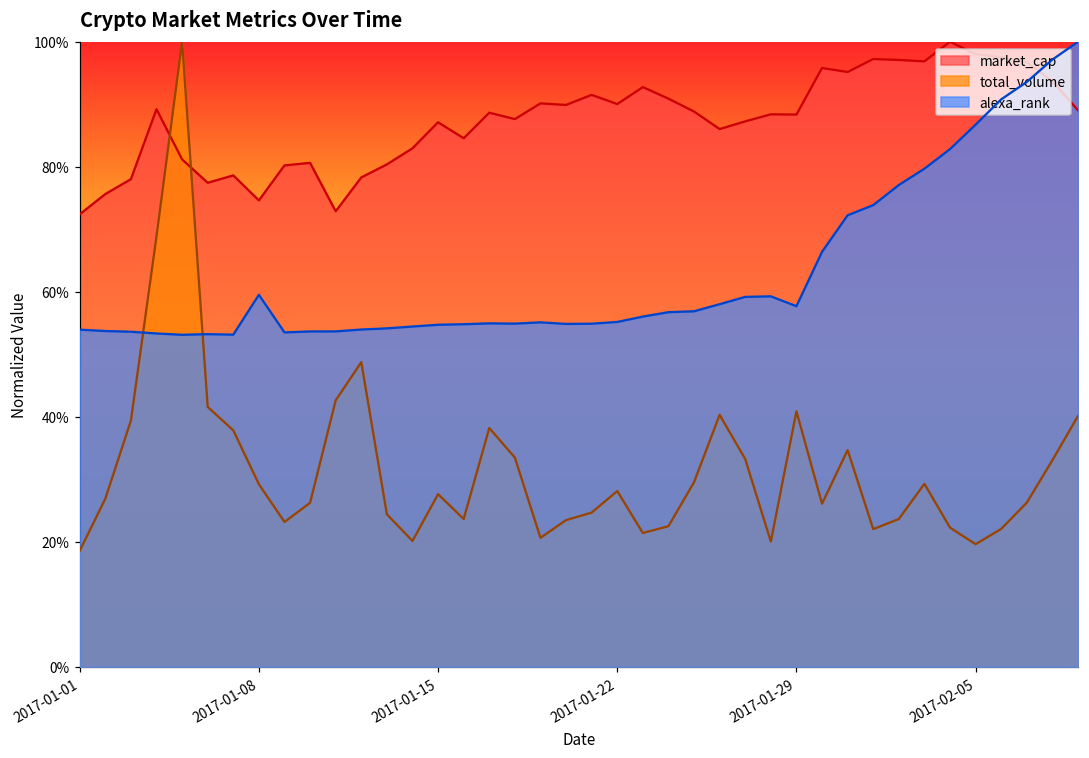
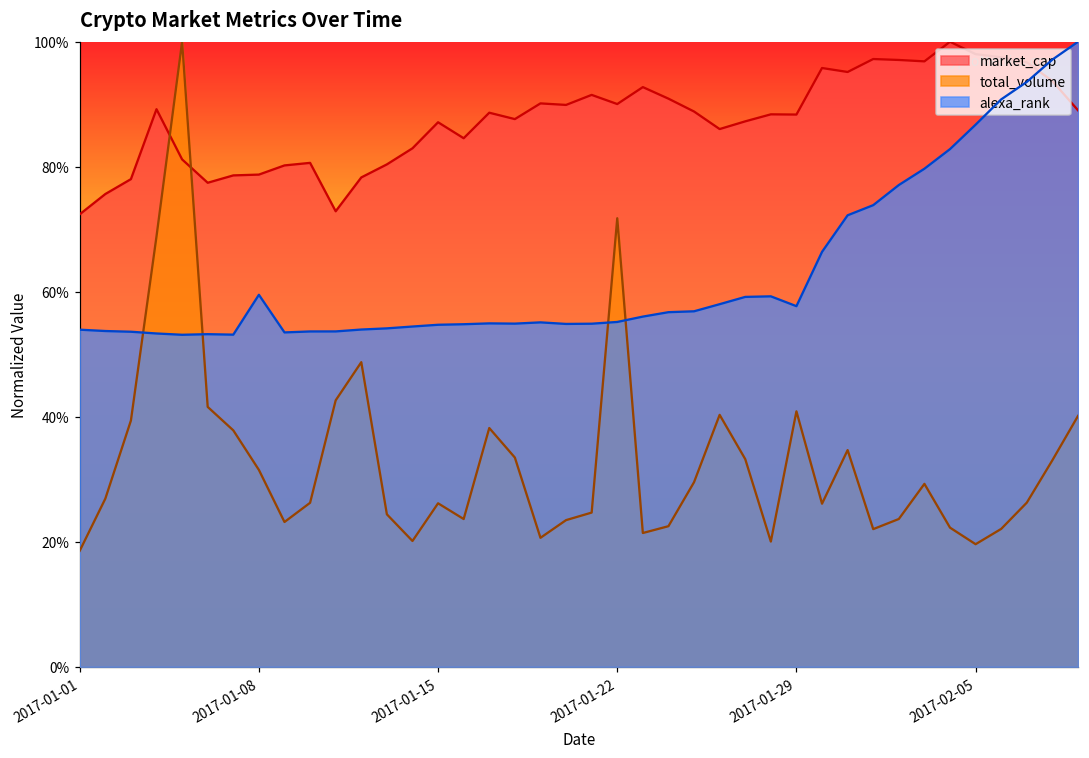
  {
    "market_cap": {
      "2017-01-01": "72%",
-     "2017-01-08": "75%",
+     "2017-01-08": "79%",
      "2017-01-15": "87%",
      "2017-01-22": "90%",
      "2017-01-29": "88%"
    },
    "total_volume": {
      "2017-01-01": "19%",
-     "2017-01-08": "29%",
-     "2017-01-15": "28%",
-     "2017-01-22": "28%",
+     "2017-01-08": "32%",
+     "2017-01-15": "26%",
+     "2017-01-22": "72%",
      "2017-01-29": "41%",
      "2017-02-05": "20%"
    },
    "alexa_rank": {
      "2017-01-01": "54%",
      "2017-01-08": "60%",
      "2017-01-15": "55%",
      "2017-01-22": "55%",
      "2017-01-29": "58%",
      "2017-02-05": "87%"
    }
  }
